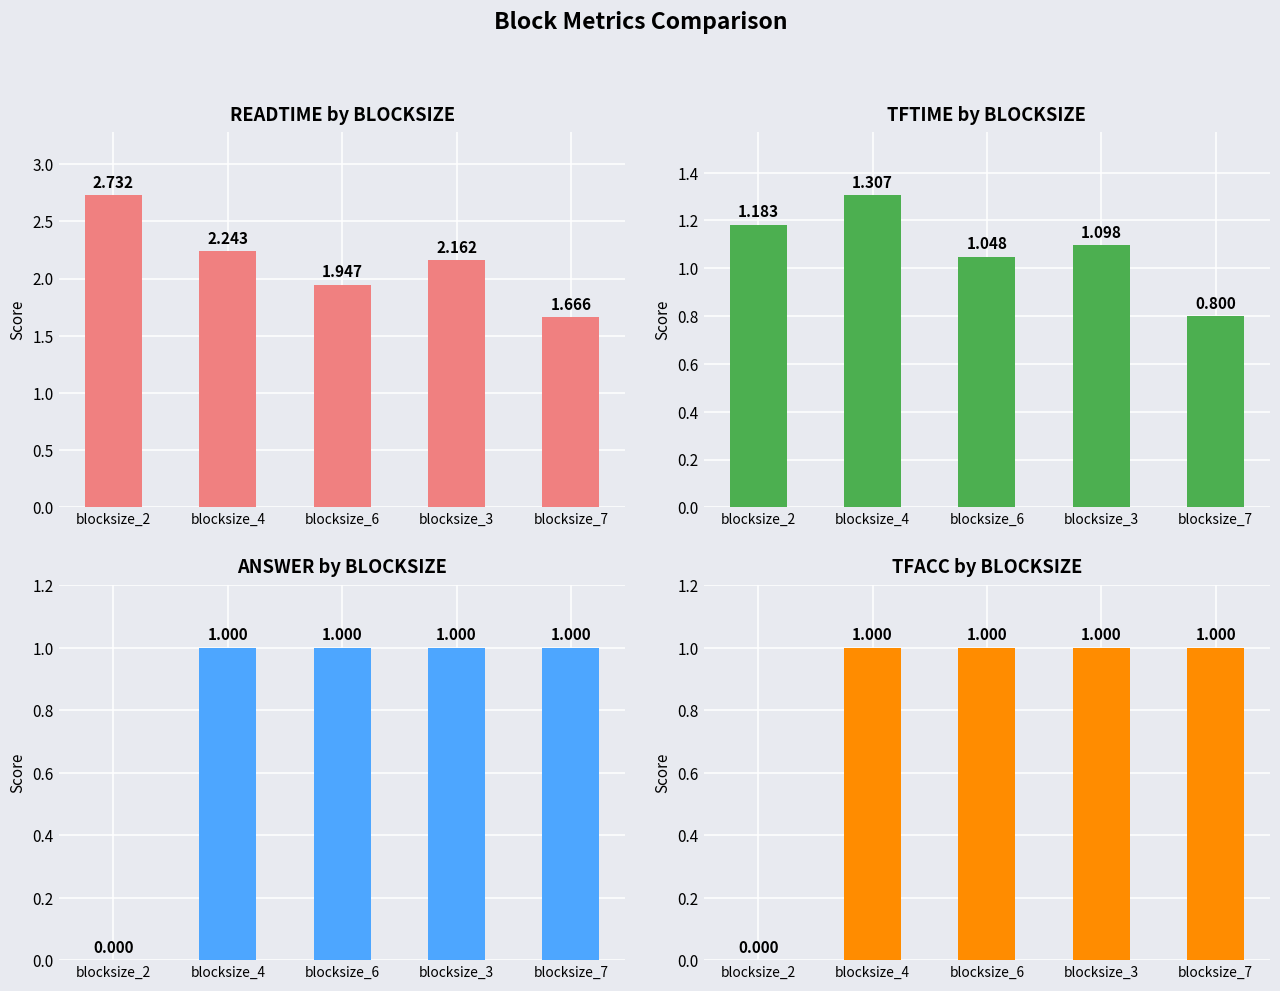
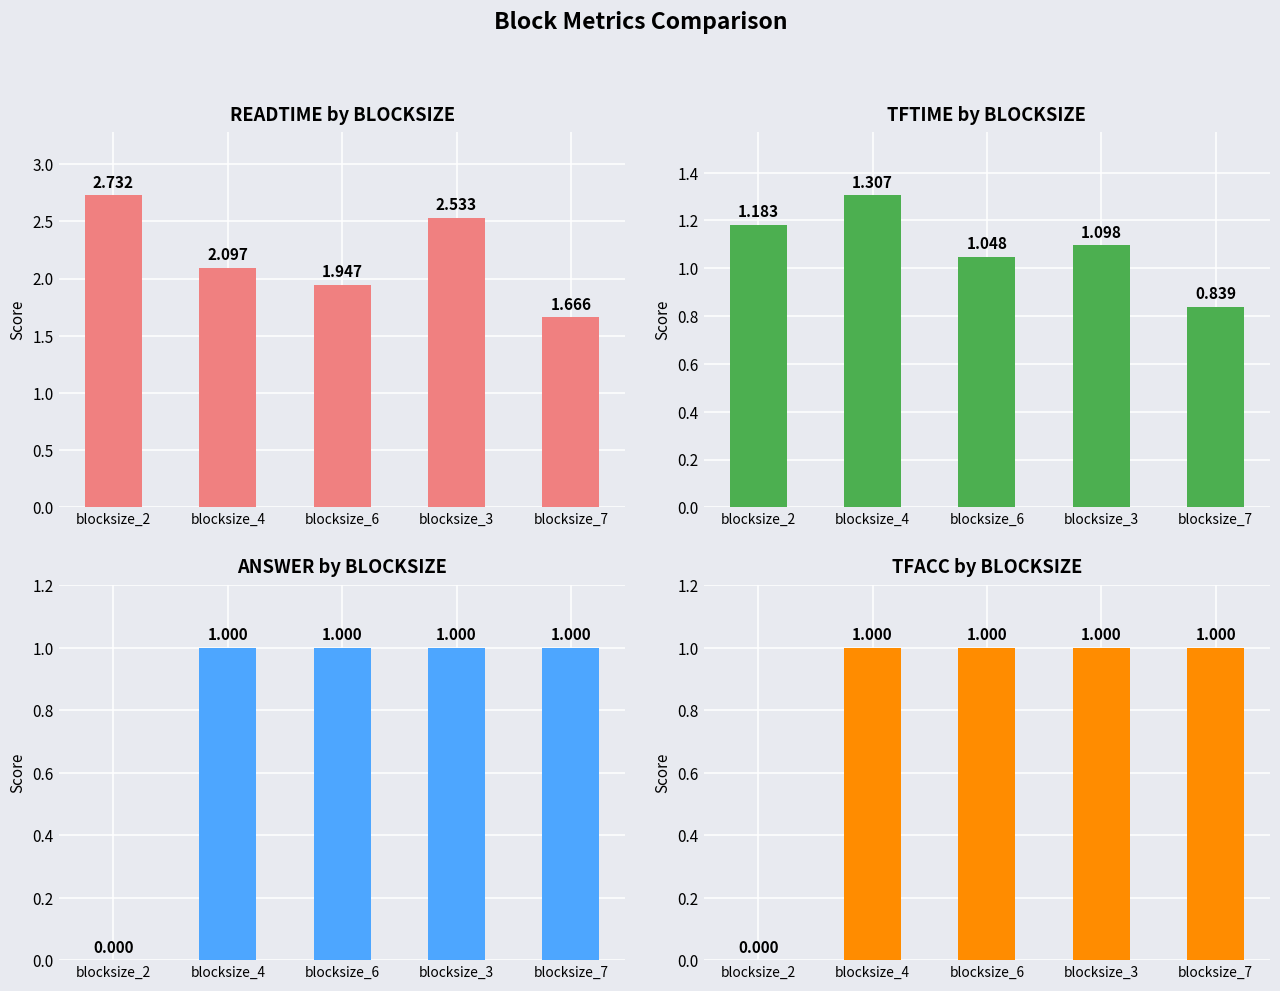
  {
    "READTIME by BLOCKSIZE": {
      "blocksize_2": 2.732,
-     "blocksize_4": 2.243,
+     "blocksize_4": 2.097,
      "blocksize_6": 1.947,
-     "blocksize_3": 2.162,
+     "blocksize_3": 2.533,
      "blocksize_7": 1.666
    },
    "TFTIME by BLOCKSIZE": {
      "blocksize_2": 1.183,
      "blocksize_4": 1.307,
      "blocksize_6": 1.048,
      "blocksize_3": 1.098,
-     "blocksize_7": 0.800
+     "blocksize_7": 0.839
    },
    "ANSWER by BLOCKSIZE": {
      "blocksize_2": 0.000,
      "blocksize_4": 1.000,
      "blocksize_6": 1.000,
      "blocksize_3": 1.000,
      "blocksize_7": 1.000
    },
    "TFACC by BLOCKSIZE": {
      "blocksize_2": 0.000,
      "blocksize_4": 1.000,
      "blocksize_6": 1.000,
      "blocksize_3": 1.000,
      "blocksize_7": 1.000
    }
  }
